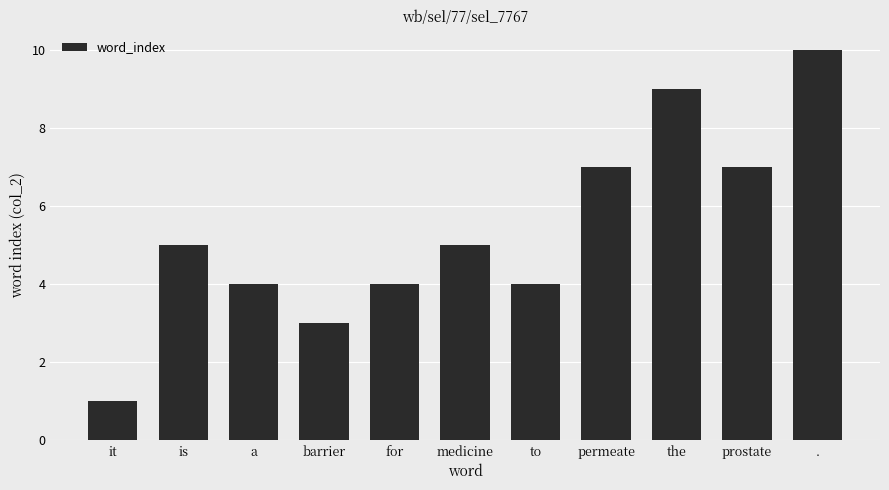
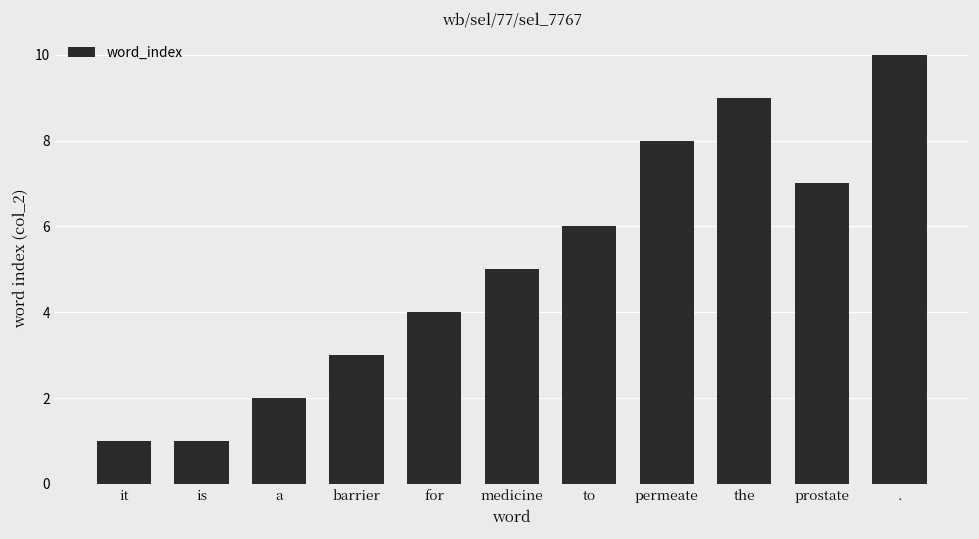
  {
    "it": 1,
-   "is": 5,
-   "a": 4,
+   "is": 1,
+   "a": 2,
    "barrier": 3,
    "for": 4,
    "medicine": 5,
-   "to": 4,
-   "permeate": 7,
+   "to": 6,
+   "permeate": 8,
    "the": 9,
    "prostate": 7,
    ".": 10
  }
